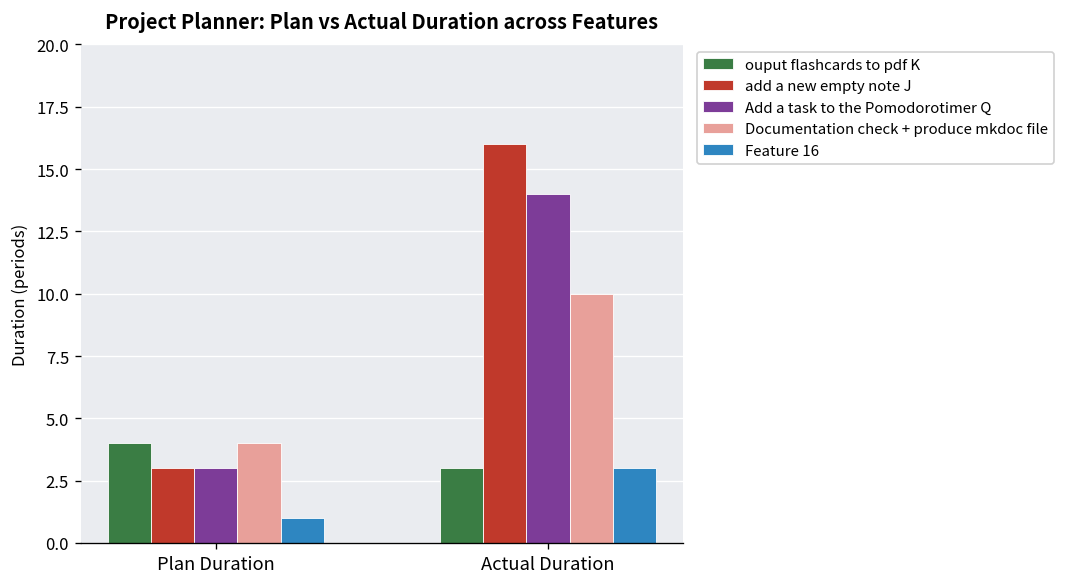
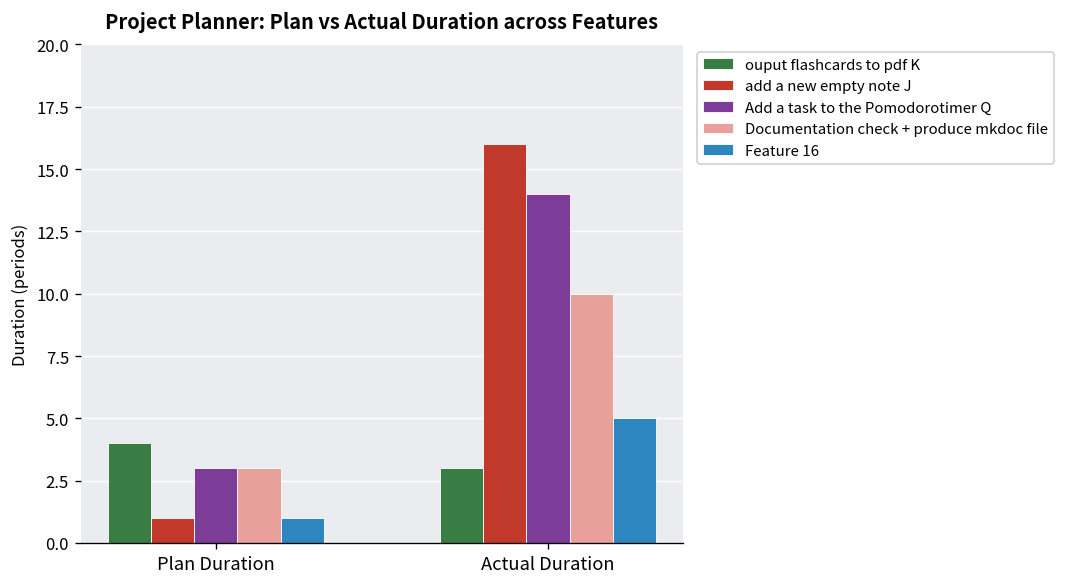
  {
    "ouput flashcards to pdf K": {
      "Plan Duration": 4,
      "Actual Duration": 3
    },
    "add a new empty note J": {
-     "Plan Duration": 3,
+     "Plan Duration": 1,
      "Actual Duration": 16
    },
    "Add a task to the Pomodorotimer Q": {
      "Plan Duration": 3,
      "Actual Duration": 14
    },
    "Documentation check + produce mkdoc file": {
-     "Plan Duration": 4,
+     "Plan Duration": 3,
      "Actual Duration": 10
    },
    "Feature 16": {
      "Plan Duration": 1,
-     "Actual Duration": 3
+     "Actual Duration": 5
    }
  }
